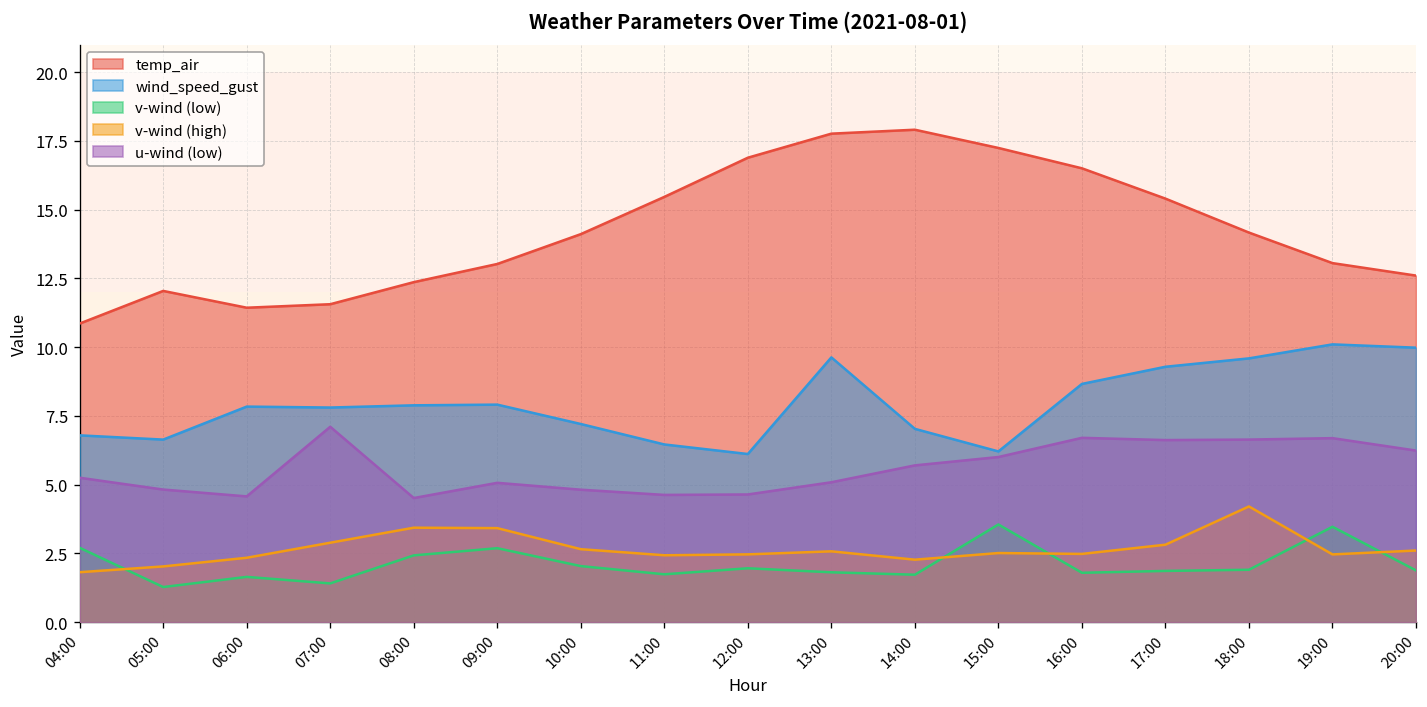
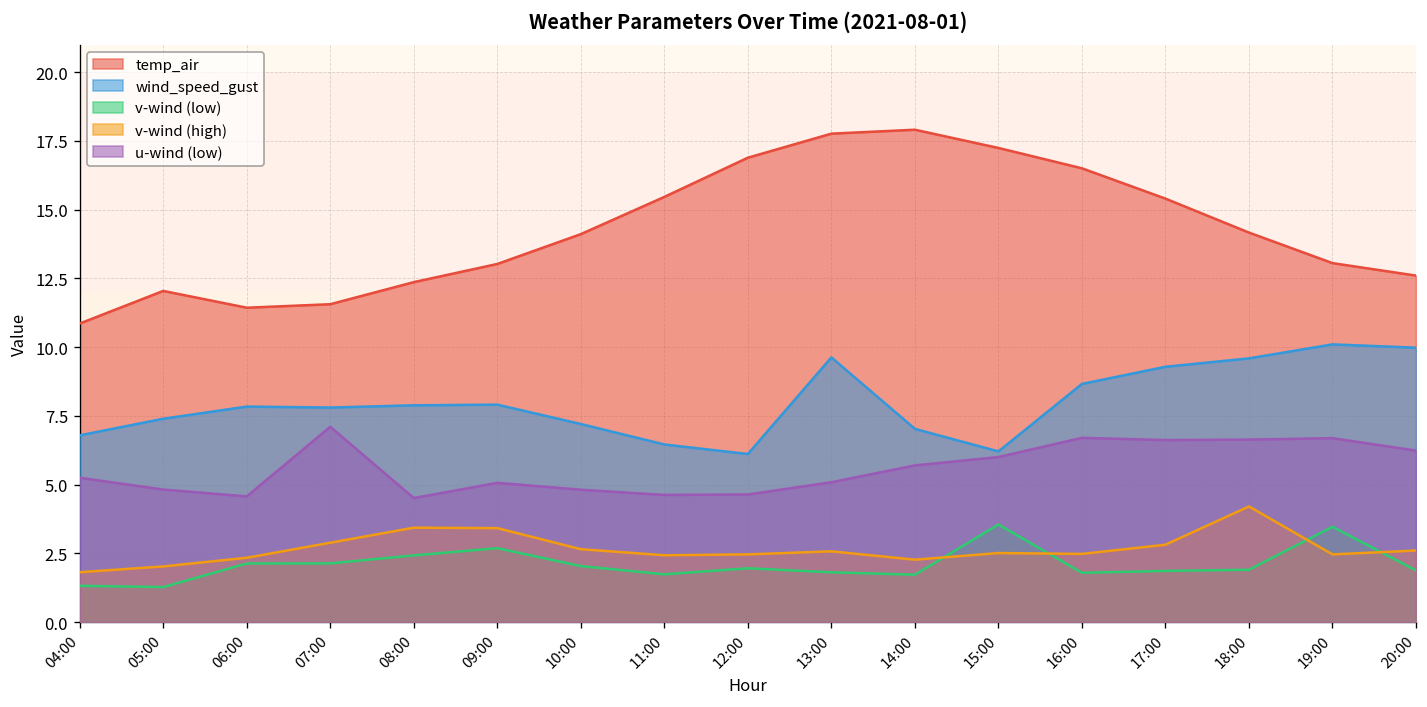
  {
    "temp_air": {
      "04:00": 10.9,
      "05:00": 12.0,
      "06:00": 11.4,
      "07:00": 11.6,
      "08:00": 12.4,
      "09:00": 13.0,
      "10:00": 14.1,
      "11:00": 15.5,
      "12:00": 16.9,
      "13:00": 17.8,
      "14:00": 17.9,
      "15:00": 17.2,
      "16:00": 16.5,
      "17:00": 15.4,
      "18:00": 14.2,
      "19:00": 13.1,
      "20:00": 12.6
    },
    "wind_speed_gust": {
      "04:00": 6.8,
-     "05:00": 6.6,
+     "05:00": 7.4,
      "06:00": 7.8,
      "07:00": 7.8,
      "08:00": 7.9,
      "09:00": 7.9,
      "10:00": 7.2,
      "11:00": 6.5,
      "12:00": 6.1,
      "13:00": 9.6,
      "14:00": 7.0,
      "15:00": 6.2,
      "16:00": 8.7,
      "17:00": 9.3,
      "18:00": 9.6,
      "19:00": 10.1,
      "20:00": 10.0
    },
    "v-wind (low)": {
-     "04:00": 2.7,
+     "04:00": 1.3,
      "05:00": 1.3,
-     "06:00": 1.6,
-     "07:00": 1.4,
+     "06:00": 2.1,
+     "07:00": 2.1,
      "08:00": 2.4,
      "09:00": 2.7,
      "10:00": 2.0,
      "11:00": 1.7,
      "12:00": 2.0,
      "13:00": 1.8,
      "14:00": 1.7,
      "15:00": 3.6,
      "16:00": 1.8,
      "17:00": 1.9,
      "18:00": 1.9,
      "19:00": 3.5,
      "20:00": 1.9
    },
    "v-wind (high)": {
      "04:00": 1.8,
      "05:00": 2.0,
      "06:00": 2.3,
      "07:00": 2.9,
      "08:00": 3.4,
      "09:00": 3.4,
      "10:00": 2.7,
      "11:00": 2.4,
      "12:00": 2.5,
      "13:00": 2.6,
      "14:00": 2.3,
      "15:00": 2.5,
      "16:00": 2.5,
      "17:00": 2.8,
      "18:00": 4.2,
      "19:00": 2.5,
      "20:00": 2.6
    },
    "u-wind (low)": {
      "04:00": 5.3,
      "05:00": 4.8,
      "06:00": 4.6,
      "07:00": 7.1,
      "08:00": 4.5,
      "09:00": 5.1,
      "10:00": 4.8,
      "11:00": 4.6,
      "12:00": 4.6,
      "13:00": 5.1,
      "14:00": 5.7,
      "15:00": 6.0,
      "16:00": 6.7,
      "17:00": 6.6,
      "18:00": 6.6,
      "19:00": 6.7,
      "20:00": 6.2
    }
  }
